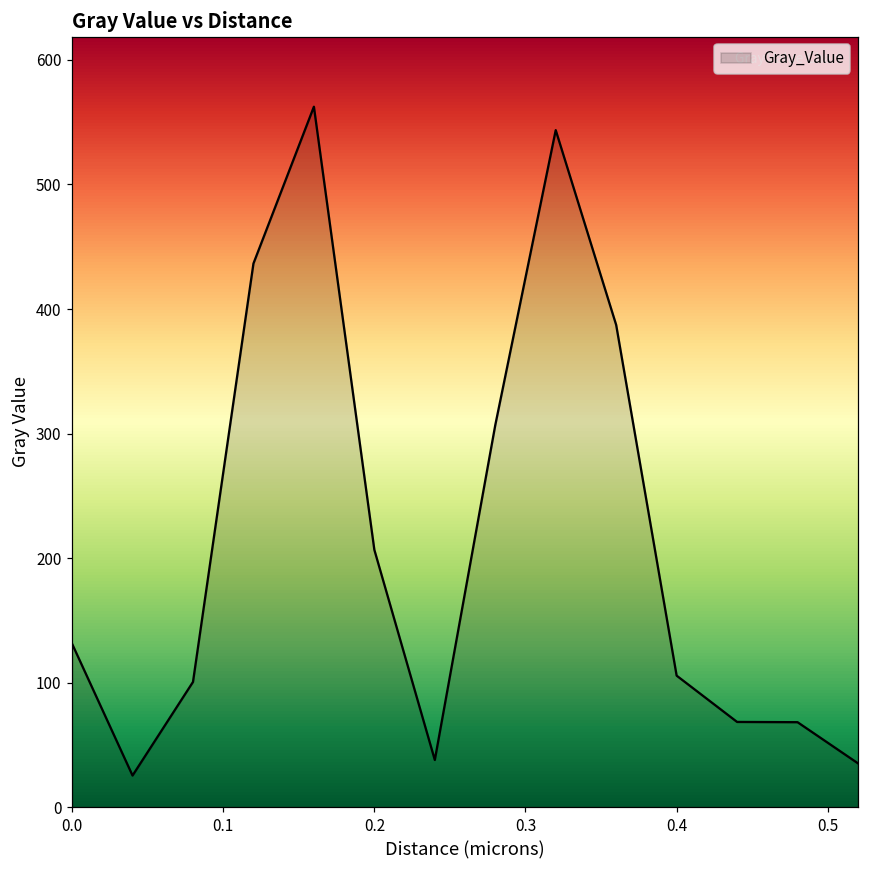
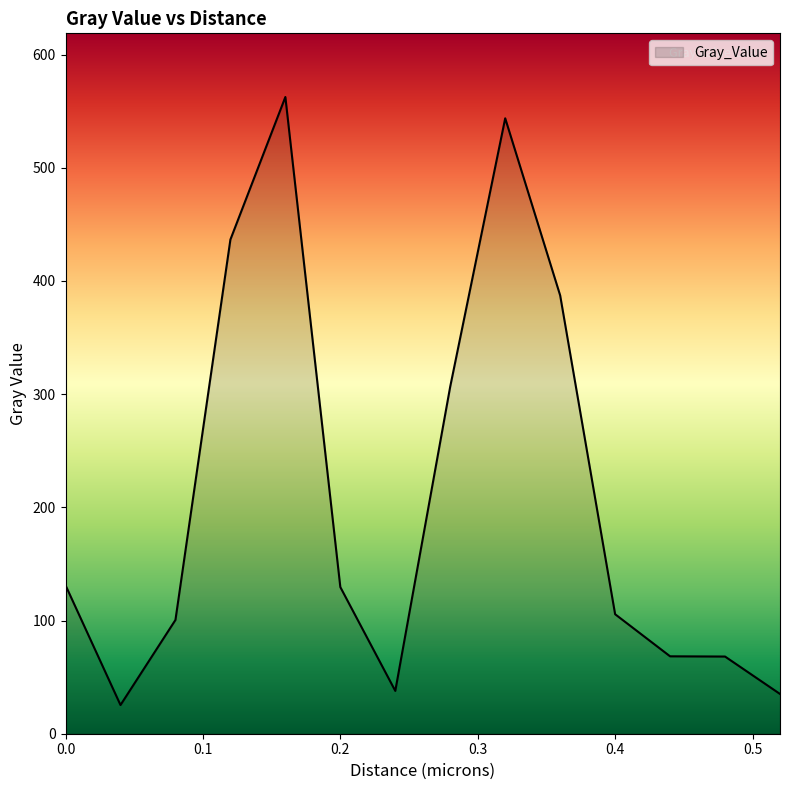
  {
    "0.0": 131,
-   "0.2": 207,
+   "0.2": 130,
    "0.4": 106
  }
